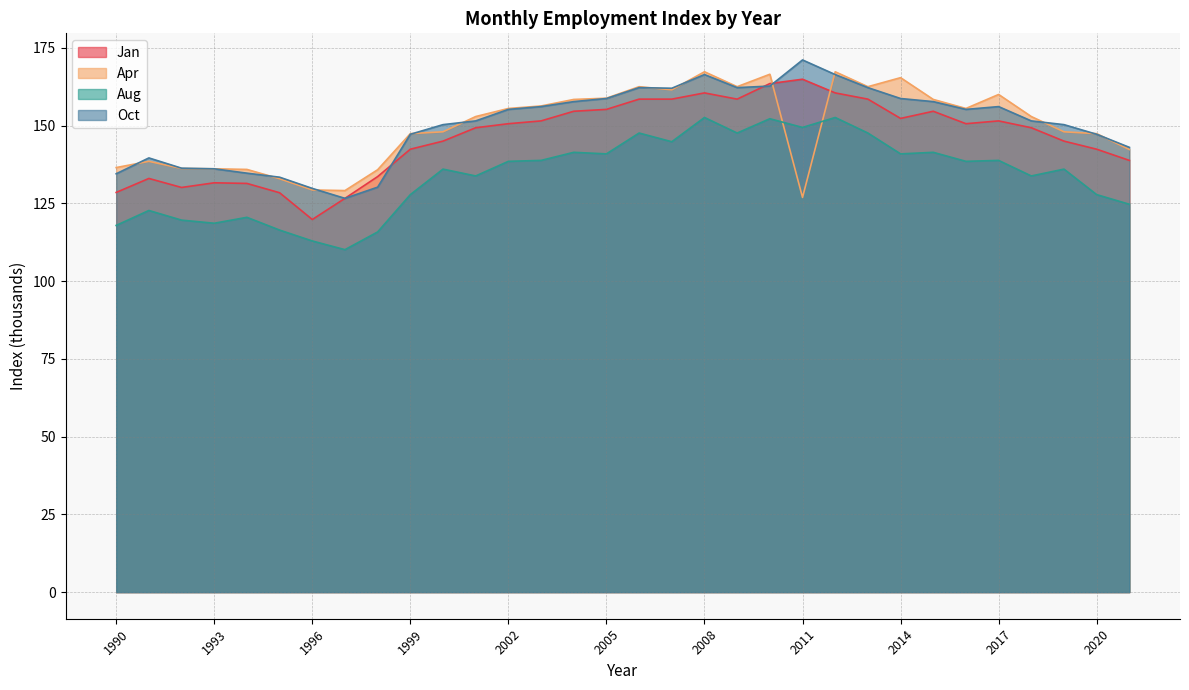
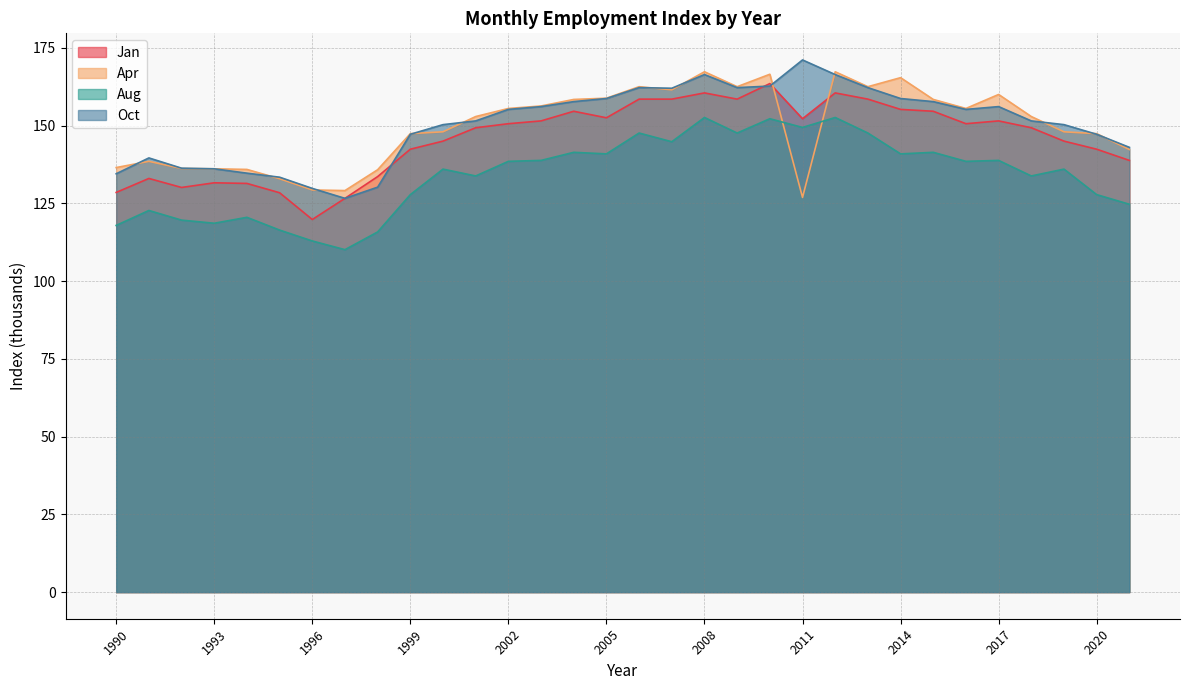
  {
    "Jan": {
      "1990": 129,
      "1993": 132,
      "1996": 120,
      "1999": 142,
      "2002": 151,
-     "2005": 155,
+     "2005": 153,
      "2008": 161,
-     "2011": 165,
-     "2014": 152,
+     "2011": 152,
+     "2014": 155,
      "2017": 152,
      "2020": 142
    },
    "Apr": {
      "1990": 137,
      "2008": 167,
      "2011": 127,
      "2014": 165,
      "2017": 160
    }
  }
